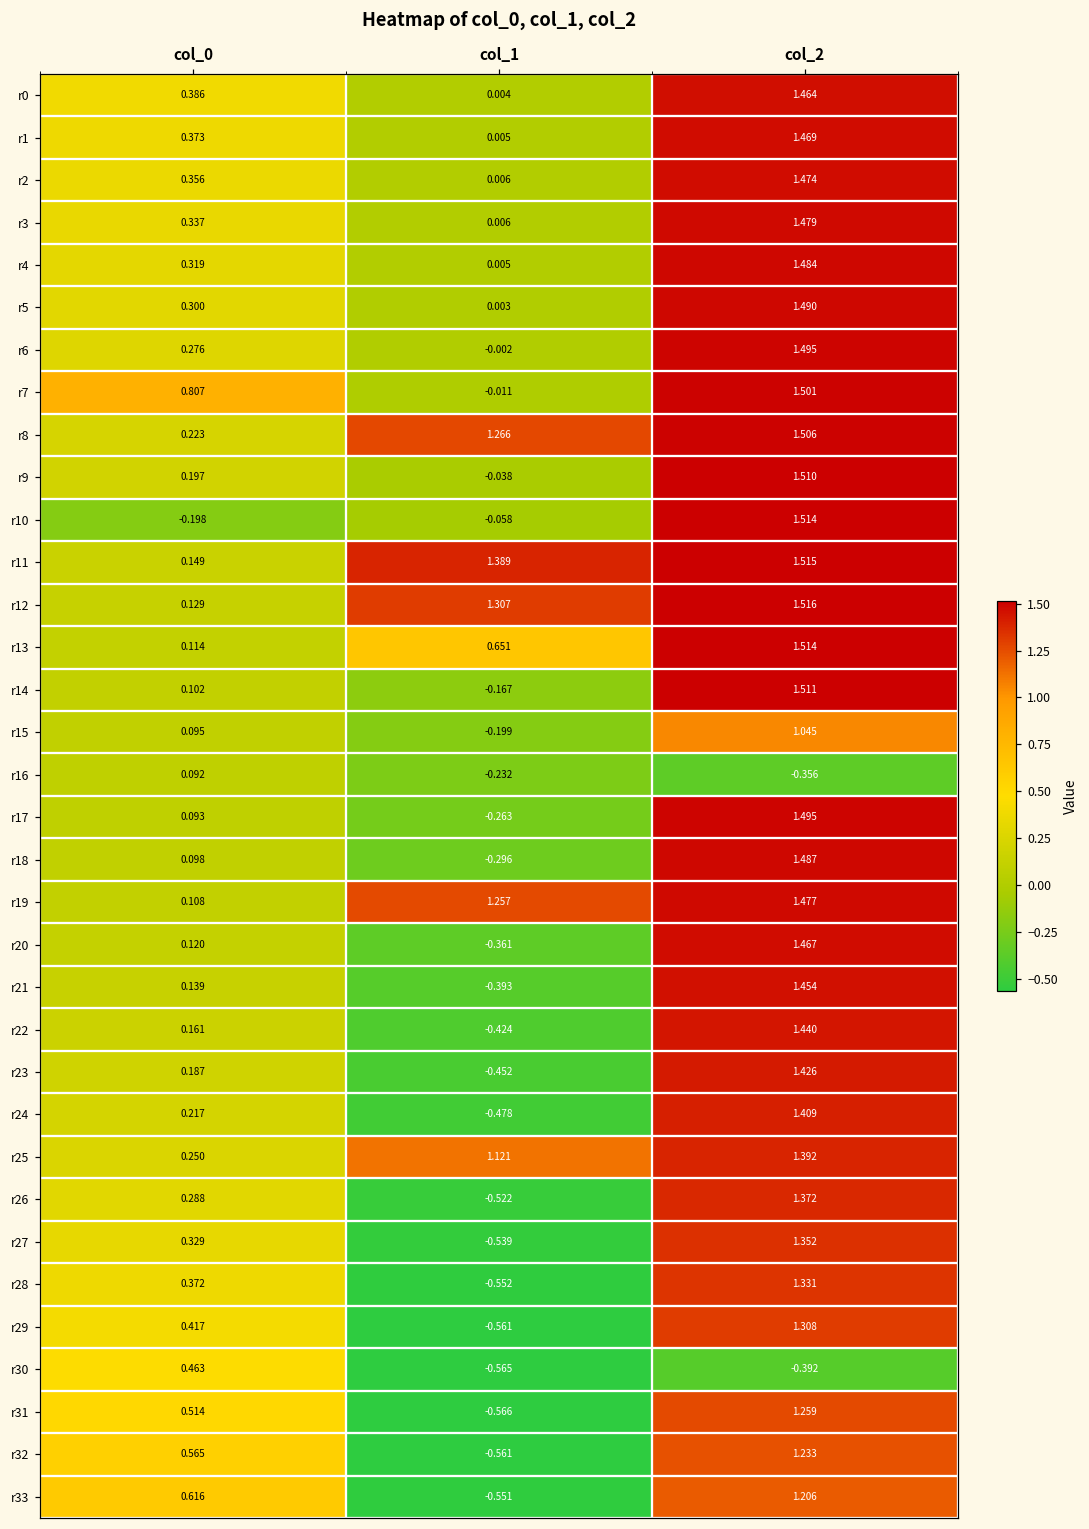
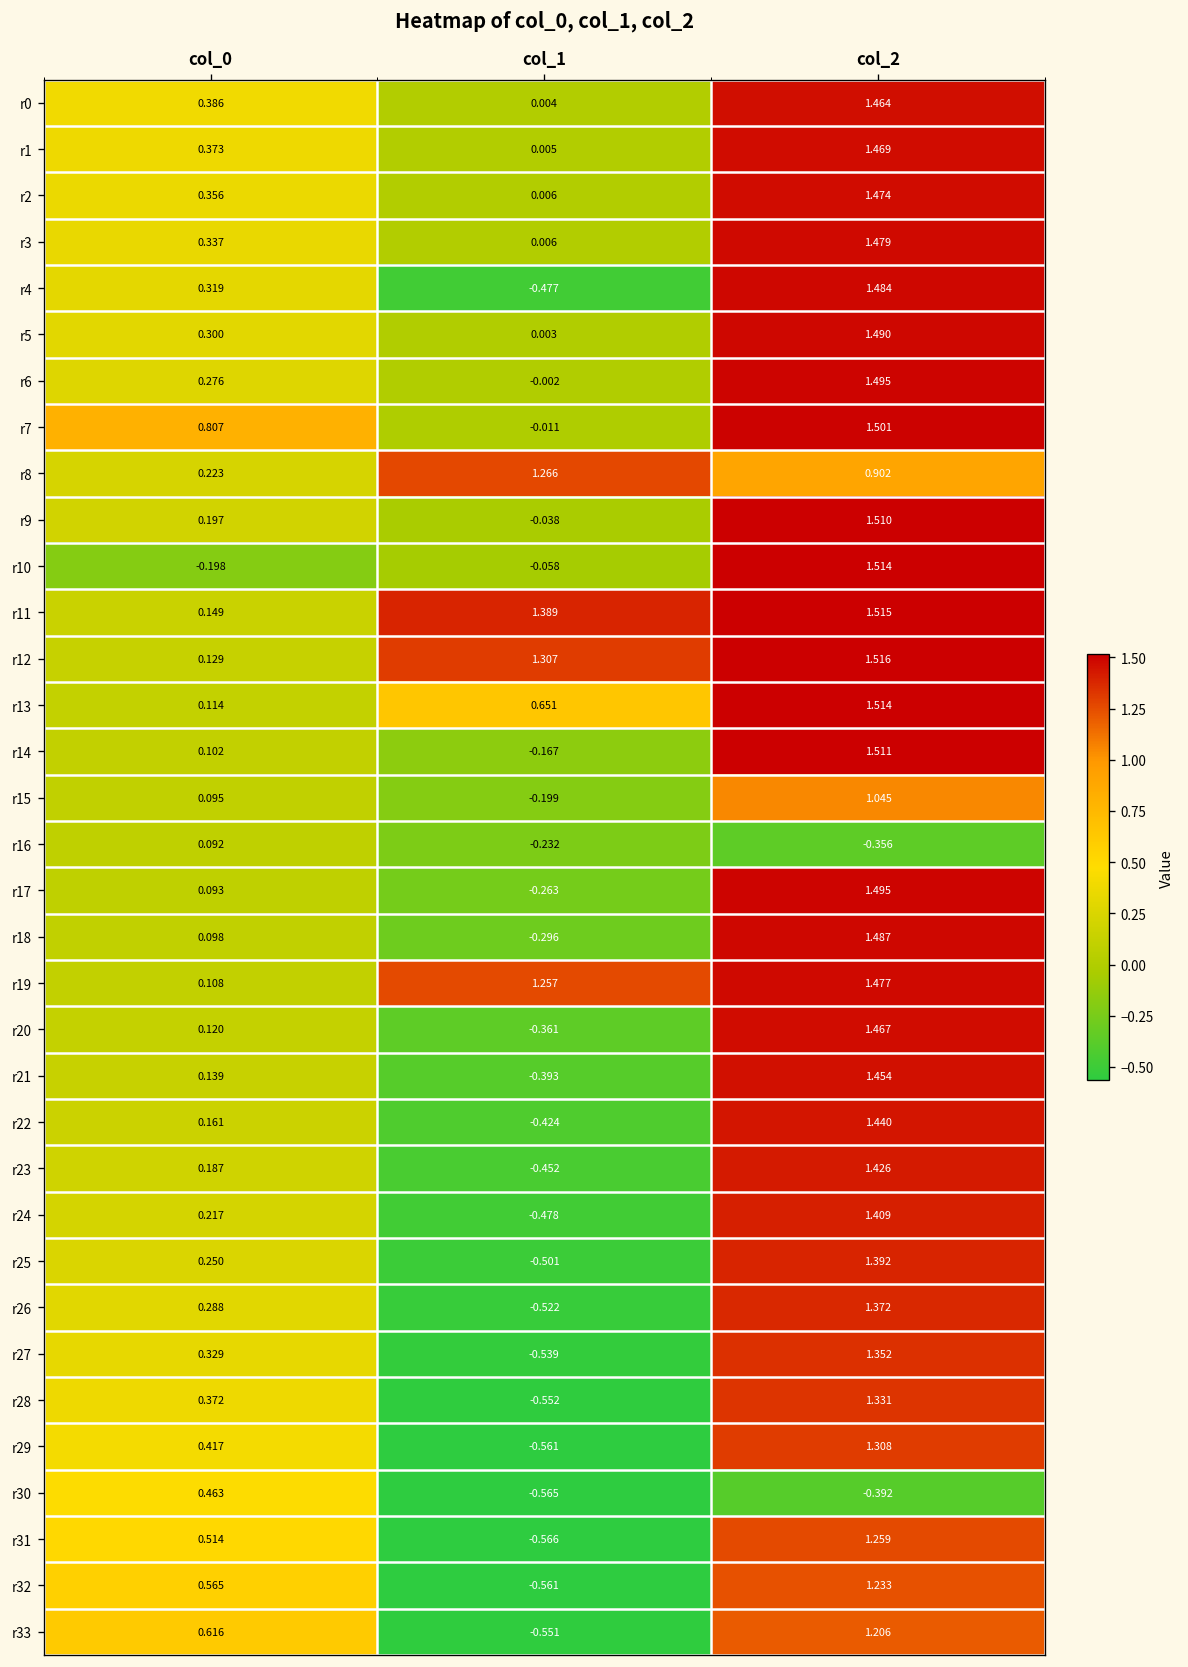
  {
    "r0": {
      "col_0": 0.386,
      "col_1": 0.004,
      "col_2": 1.464
    },
    "r1": {
      "col_0": 0.373,
      "col_1": 0.005,
      "col_2": 1.469
    },
    "r2": {
      "col_0": 0.356,
      "col_1": 0.006,
      "col_2": 1.474
    },
    "r3": {
      "col_0": 0.337,
      "col_1": 0.006,
      "col_2": 1.479
    },
    "r4": {
      "col_0": 0.319,
-     "col_1": 0.005,
+     "col_1": -0.477,
      "col_2": 1.484
    },
    "r5": {
      "col_0": 0.300,
      "col_1": 0.003,
      "col_2": 1.490
    },
    "r6": {
      "col_0": 0.276,
      "col_1": -0.002,
      "col_2": 1.495
    },
    "r7": {
      "col_0": 0.807,
      "col_1": -0.011,
      "col_2": 1.501
    },
    "r8": {
      "col_0": 0.223,
      "col_1": 1.266,
-     "col_2": 1.506
+     "col_2": 0.902
    },
    "r9": {
      "col_0": 0.197,
      "col_1": -0.038,
      "col_2": 1.510
    },
    "r10": {
      "col_0": -0.198,
      "col_1": -0.058,
      "col_2": 1.514
    },
    "r11": {
      "col_0": 0.149,
      "col_1": 1.389,
      "col_2": 1.515
    },
    "r12": {
      "col_0": 0.129,
      "col_1": 1.307,
      "col_2": 1.516
    },
    "r13": {
      "col_0": 0.114,
      "col_1": 0.651,
      "col_2": 1.514
    },
    "r14": {
      "col_0": 0.102,
      "col_1": -0.167,
      "col_2": 1.511
    },
    "r15": {
      "col_0": 0.095,
      "col_1": -0.199,
      "col_2": 1.045
    },
    "r16": {
      "col_0": 0.092,
      "col_1": -0.232,
      "col_2": -0.356
    },
    "r17": {
      "col_0": 0.093,
      "col_1": -0.263,
      "col_2": 1.495
    },
    "r18": {
      "col_0": 0.098,
      "col_1": -0.296,
      "col_2": 1.487
    },
    "r19": {
      "col_0": 0.108,
      "col_1": 1.257,
      "col_2": 1.477
    },
    "r20": {
      "col_0": 0.120,
      "col_1": -0.361,
      "col_2": 1.467
    },
    "r21": {
      "col_0": 0.139,
      "col_1": -0.393,
      "col_2": 1.454
    },
    "r22": {
      "col_0": 0.161,
      "col_1": -0.424,
      "col_2": 1.440
    },
    "r23": {
      "col_0": 0.187,
      "col_1": -0.452,
      "col_2": 1.426
    },
    "r24": {
      "col_0": 0.217,
      "col_1": -0.478,
      "col_2": 1.409
    },
    "r25": {
      "col_0": 0.250,
-     "col_1": 1.121,
+     "col_1": -0.501,
      "col_2": 1.392
    },
    "r26": {
      "col_0": 0.288,
      "col_1": -0.522,
      "col_2": 1.372
    },
    "r27": {
      "col_0": 0.329,
      "col_1": -0.539,
      "col_2": 1.352
    },
    "r28": {
      "col_0": 0.372,
      "col_1": -0.552,
      "col_2": 1.331
    },
    "r29": {
      "col_0": 0.417,
      "col_1": -0.561,
      "col_2": 1.308
    },
    "r30": {
      "col_0": 0.463,
      "col_1": -0.565,
      "col_2": -0.392
    },
    "r31": {
      "col_0": 0.514,
      "col_1": -0.566,
      "col_2": 1.259
    },
    "r32": {
      "col_0": 0.565,
      "col_1": -0.561,
      "col_2": 1.233
    },
    "r33": {
      "col_0": 0.616,
      "col_1": -0.551,
      "col_2": 1.206
    }
  }
